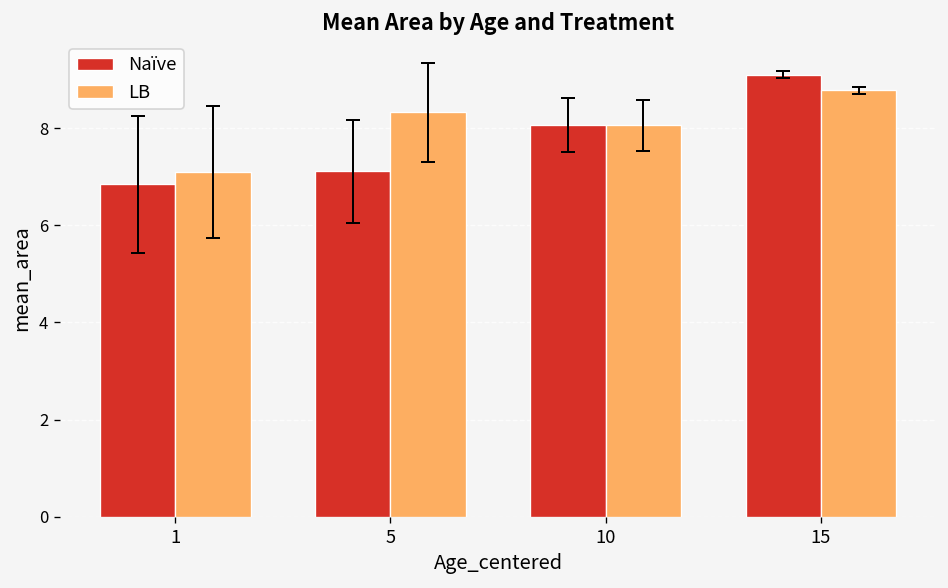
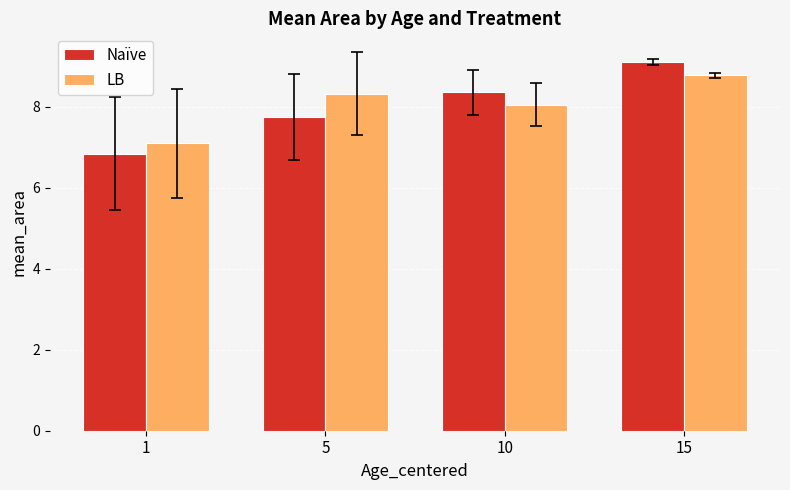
  {
    "Naïve": {
      "1": 6.8,
-     "5": 7.1,
-     "10": 8.1,
+     "5": 7.8,
+     "10": 8.4,
      "15": 9.1
    },
    "LB": {
      "1": 7.1,
      "5": 8.3,
      "10": 8.1,
      "15": 8.8
    }
  }
